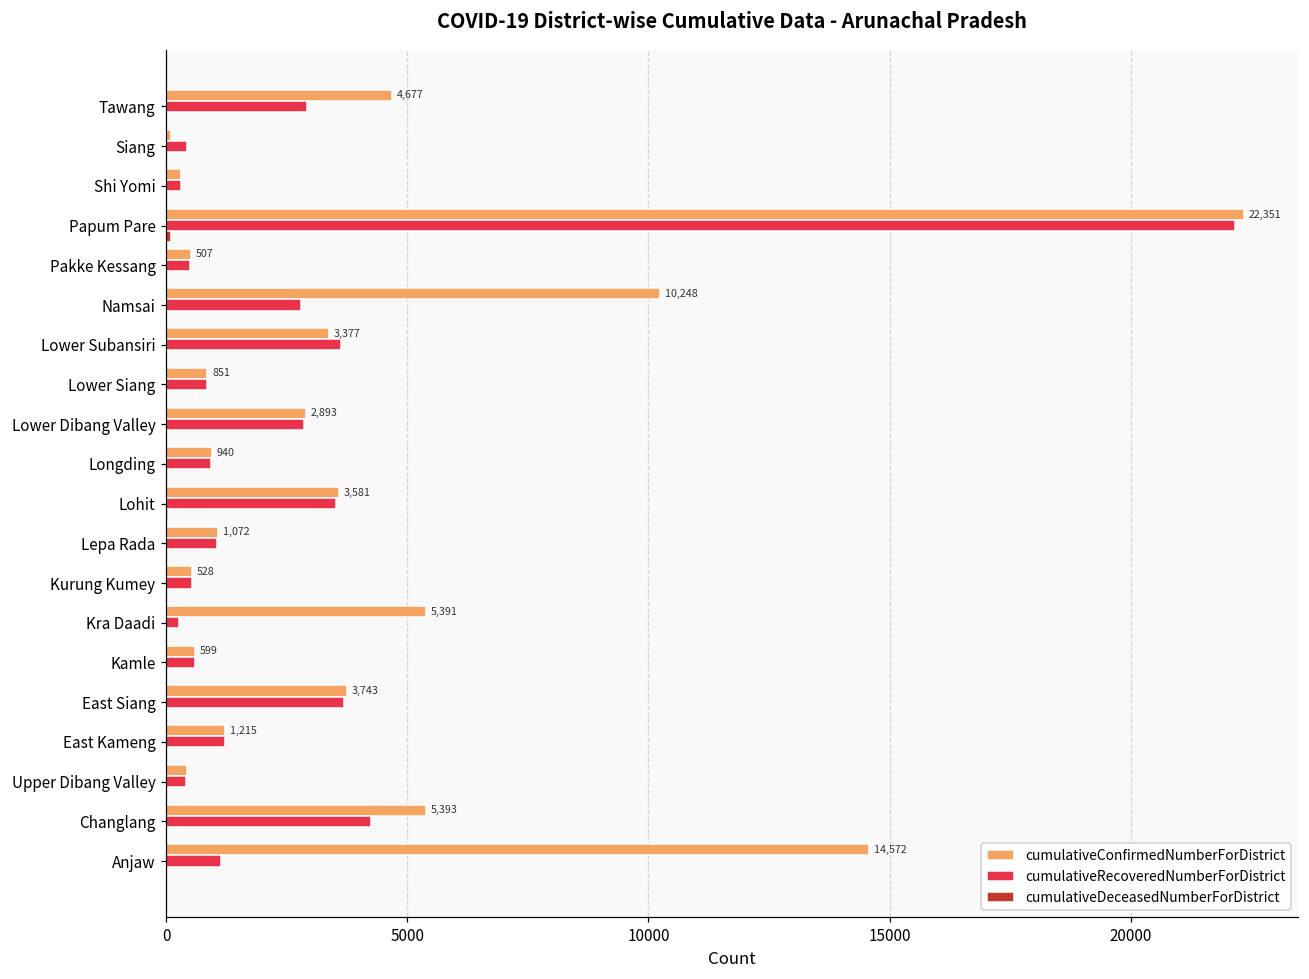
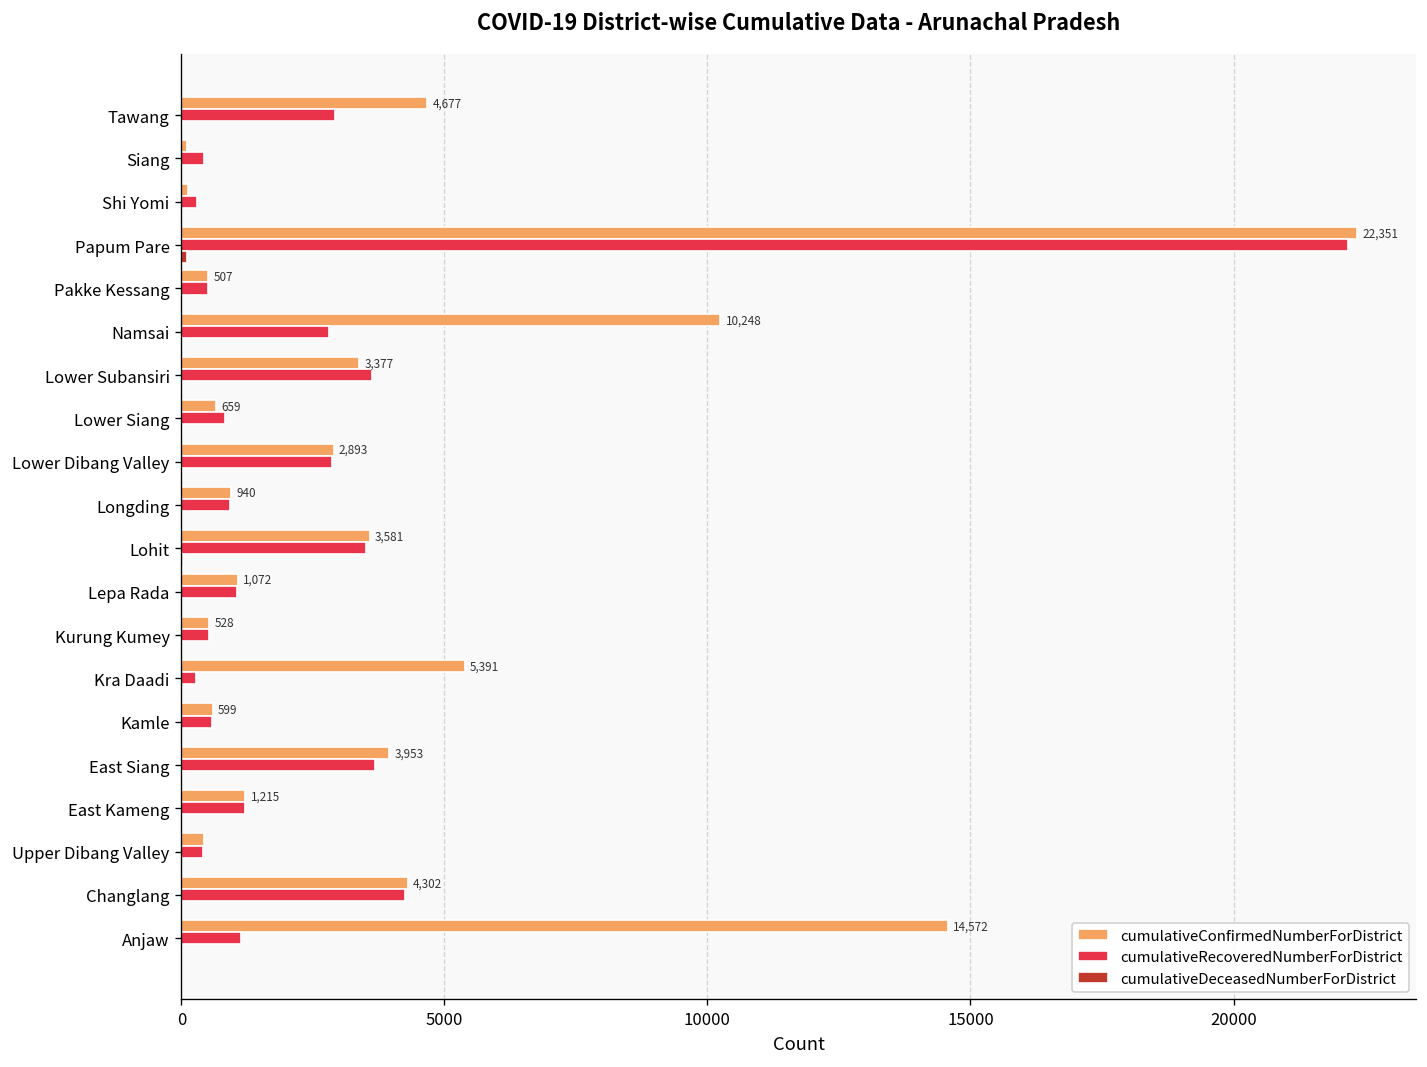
  {
    "cumulativeConfirmedNumberForDistrict": {
      "Tawang": "4,677",
-     "Shi Yomi": "300",
+     "Shi Yomi": "100",
      "Papum Pare": "22,351",
      "Pakke Kessang": "507",
      "Namsai": "10,248",
      "Lower Subansiri": "3,377",
-     "Lower Siang": "851",
+     "Lower Siang": "659",
      "Lower Dibang Valley": "2,893",
      "Longding": "940",
      "Lohit": "3,581",
      "Lepa Rada": "1,072",
      "Kurung Kumey": "528",
      "Kra Daadi": "5,391",
      "Kamle": "599",
-     "East Siang": "3,743",
+     "East Siang": "3,953",
      "East Kameng": "1,215",
-     "Changlang": "5,393",
+     "Changlang": "4,302",
      "Anjaw": "14,572"
    }
  }
